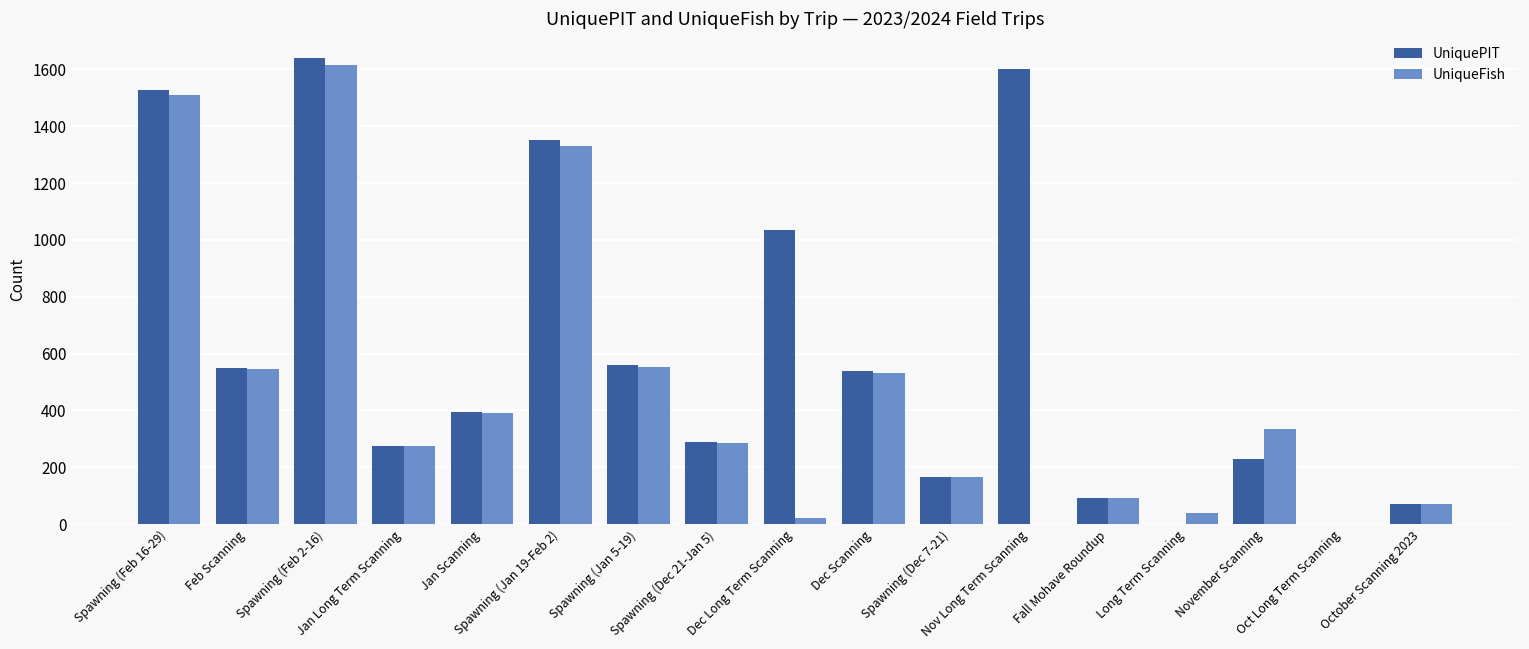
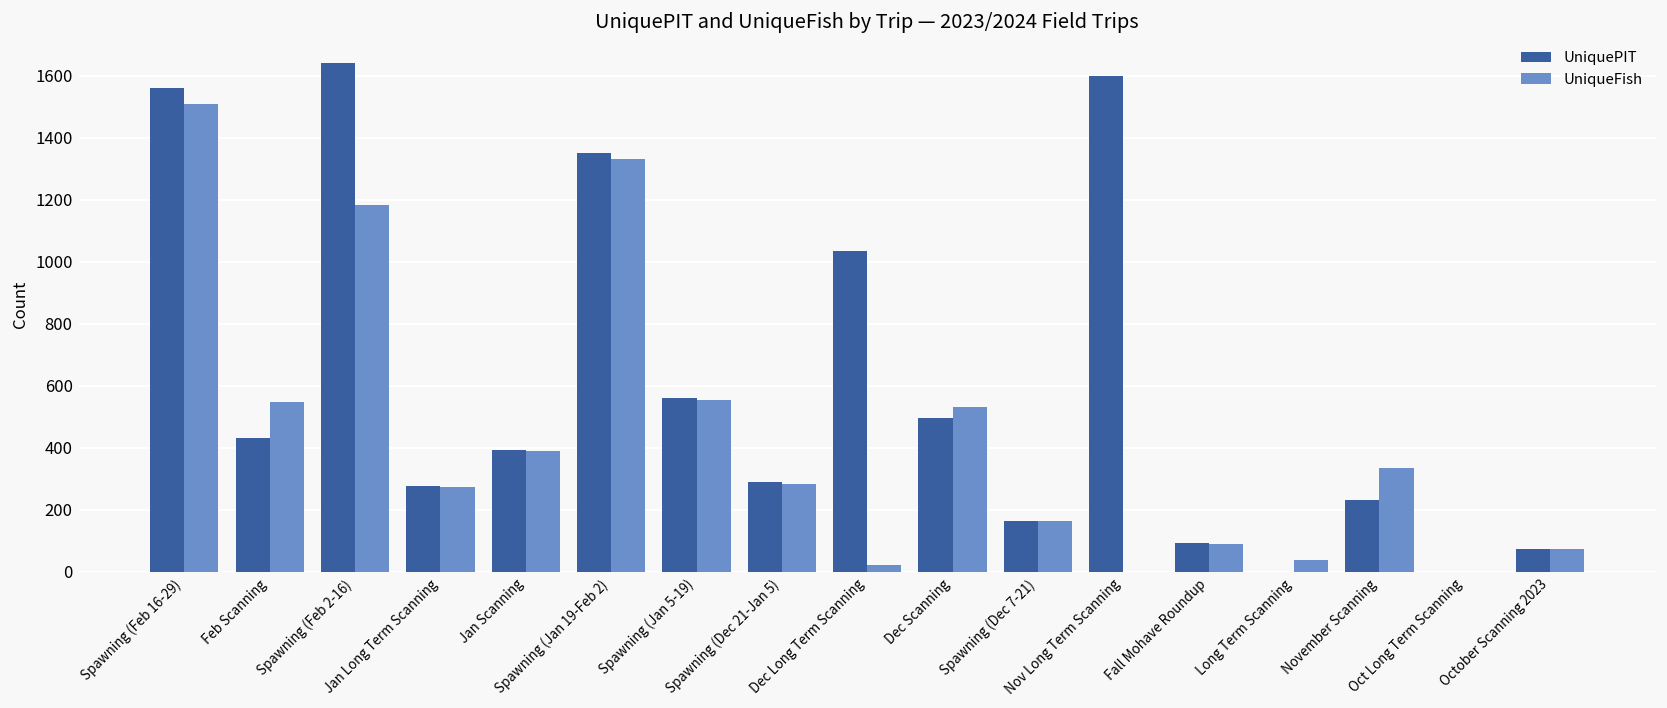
  {
    "UniquePIT": {
-     "Spawning (Feb 16-29)": 1530,
-     "Feb Scanning": 550,
+     "Spawning (Feb 16-29)": 1560,
+     "Feb Scanning": 430,
      "Spawning (Feb 2-16)": 1640,
      "Jan Long Term Scanning": 280,
      "Jan Scanning": 390,
      "Spawning (Jan 19-Feb 2)": 1350,
      "Spawning (Jan 5-19)": 560,
      "Spawning (Dec 21-Jan 5)": 290,
      "Dec Long Term Scanning": 1040,
-     "Dec Scanning": 540,
+     "Dec Scanning": 500,
      "Spawning (Dec 7-21)": 170,
      "Nov Long Term Scanning": 1600,
      "Fall Mohave Roundup": 90,
      "Long Term Scanning": 0,
      "November Scanning": 230,
      "Oct Long Term Scanning": 0,
      "October Scanning 2023": 70
    },
    "UniqueFish": {
      "Spawning (Feb 16-29)": 1510,
      "Feb Scanning": 550,
-     "Spawning (Feb 2-16)": 1620,
+     "Spawning (Feb 2-16)": 1180,
      "Jan Long Term Scanning": 270,
      "Jan Scanning": 390,
      "Spawning (Jan 19-Feb 2)": 1330,
      "Spawning (Jan 5-19)": 550,
      "Spawning (Dec 21-Jan 5)": 280,
      "Dec Long Term Scanning": 20,
      "Dec Scanning": 530,
      "Spawning (Dec 7-21)": 160,
      "Nov Long Term Scanning": 0,
      "Fall Mohave Roundup": 90,
      "Long Term Scanning": 40,
      "November Scanning": 340,
      "Oct Long Term Scanning": 0,
      "October Scanning 2023": 70
    }
  }
